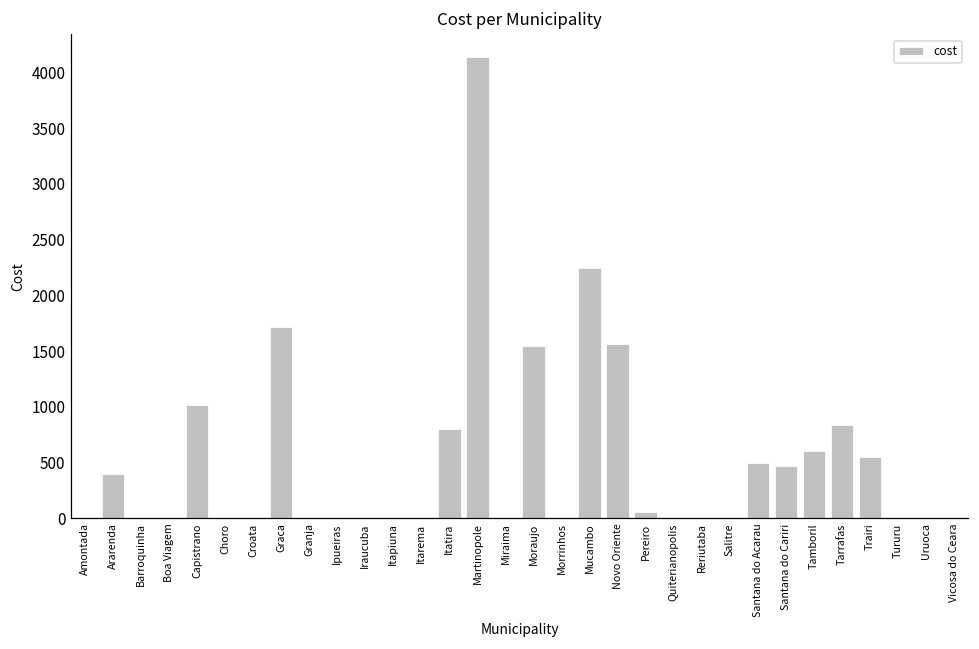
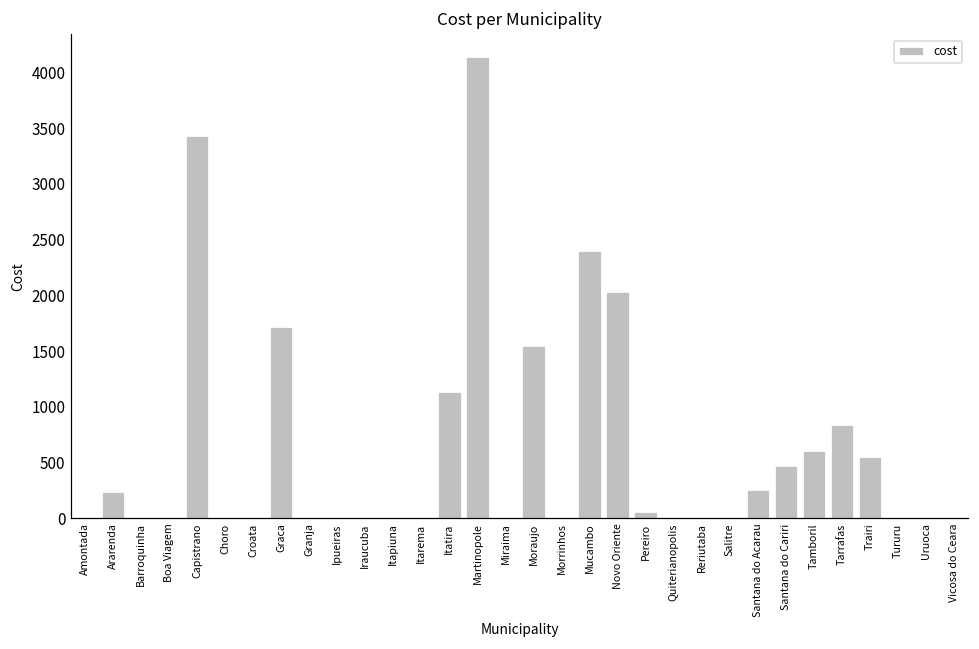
  {
    "Amontada": 0,
-   "Ararenda": 400,
+   "Ararenda": 230,
    "Barroquinha": 0,
    "Boa Viagem": 0,
-   "Capistrano": 1010,
+   "Capistrano": 3430,
    "Choro": 0,
    "Croata": 0,
    "Graca": 1720,
    "Granja": 0,
    "Ipueiras": 0,
    "Iraucuba": 0,
    "Itapiuna": 0,
    "Itarema": 0,
-   "Itatira": 800,
+   "Itatira": 1130,
    "Martinopole": 4140,
    "Miraima": 0,
    "Moraujo": 1550,
    "Morrinhos": 0,
-   "Mucambo": 2250,
-   "Novo Oriente": 1560,
+   "Mucambo": 2400,
+   "Novo Oriente": 2030,
    "Pereiro": 50,
    "Quiterianopolis": 0,
    "Reriutaba": 0,
    "Salitre": 0,
-   "Santana do Acarau": 490,
+   "Santana do Acarau": 250,
    "Santana do Cariri": 470,
    "Tamboril": 610,
    "Tarrafas": 840,
    "Trairi": 550,
    "Tururu": 0,
    "Uruoca": 0,
    "Vicosa do Ceara": 0
  }
